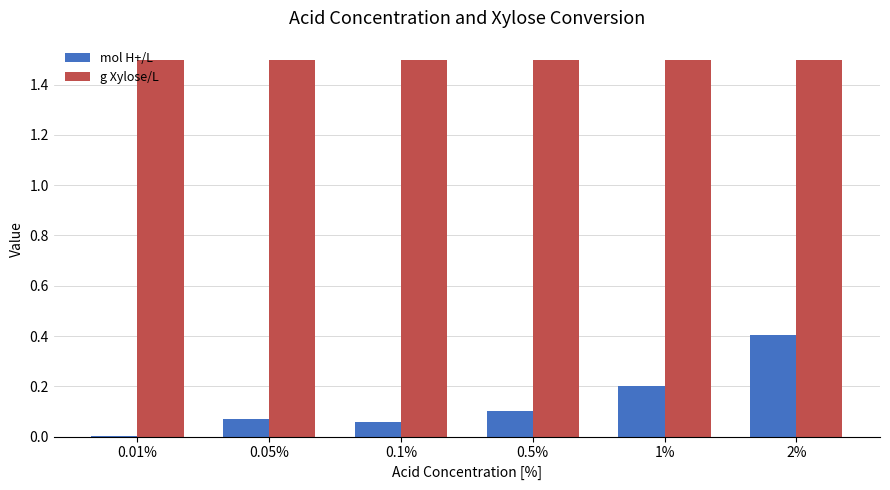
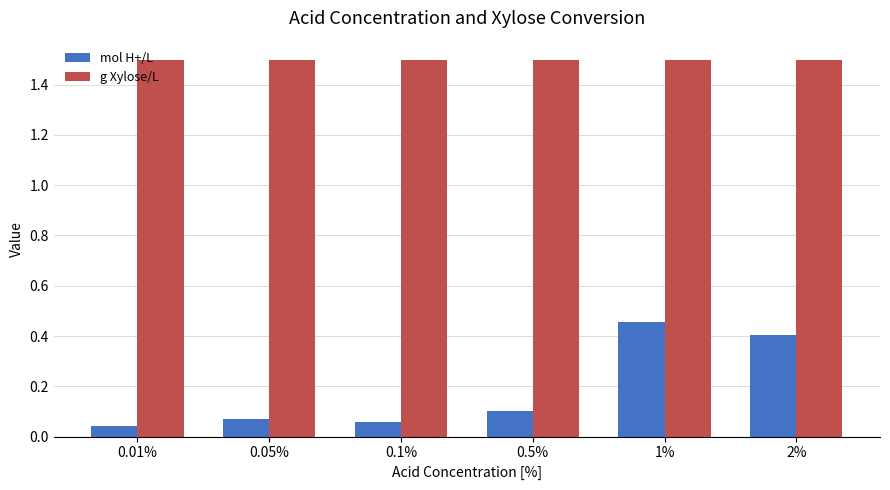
  {
    "mol H+/L": {
-     "0.01%": 0.00,
+     "0.01%": 0.04,
      "0.05%": 0.07,
      "0.1%": 0.06,
      "0.5%": 0.10,
-     "1%": 0.20,
+     "1%": 0.45,
      "2%": 0.41
    },
    "g Xylose/L": {
      "0.01%": 1.50,
      "0.05%": 1.50,
      "0.1%": 1.50,
      "0.5%": 1.50,
      "1%": 1.50,
      "2%": 1.50
    }
  }
